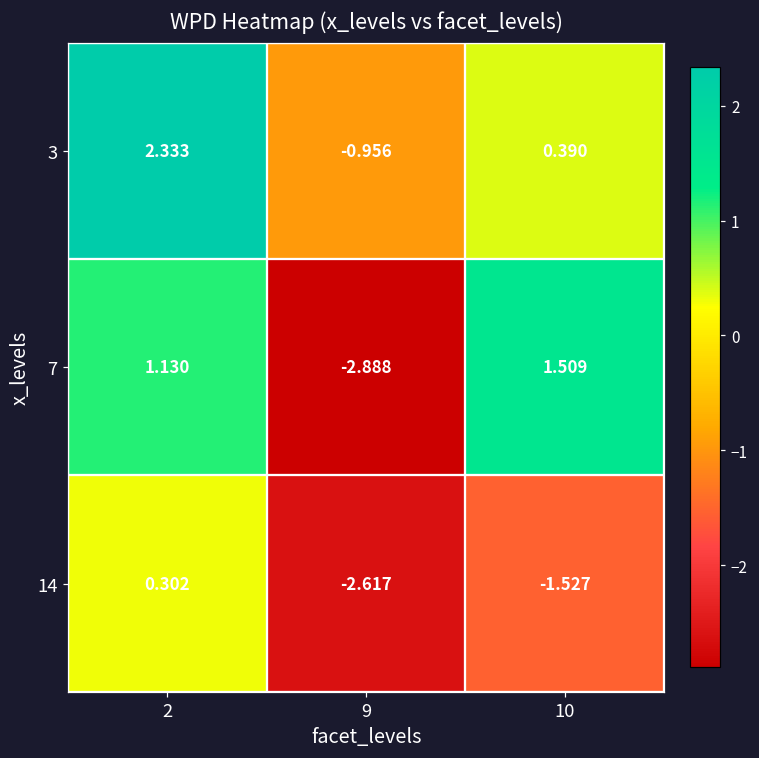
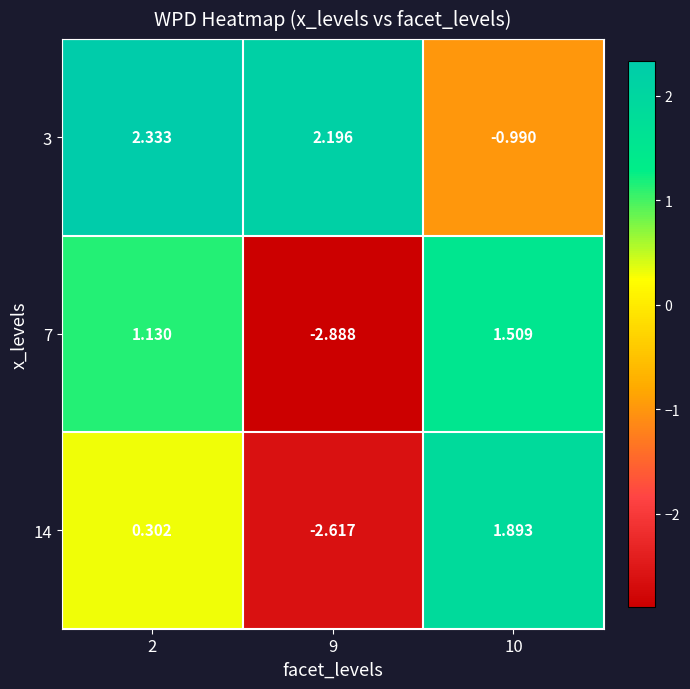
  {
    "3": {
      "2": 2.333,
-     "9": -0.956,
-     "10": 0.390
+     "9": 2.196,
+     "10": -0.990
    },
    "7": {
      "2": 1.130,
      "9": -2.888,
      "10": 1.509
    },
    "14": {
      "2": 0.302,
      "9": -2.617,
-     "10": -1.527
+     "10": 1.893
    }
  }
